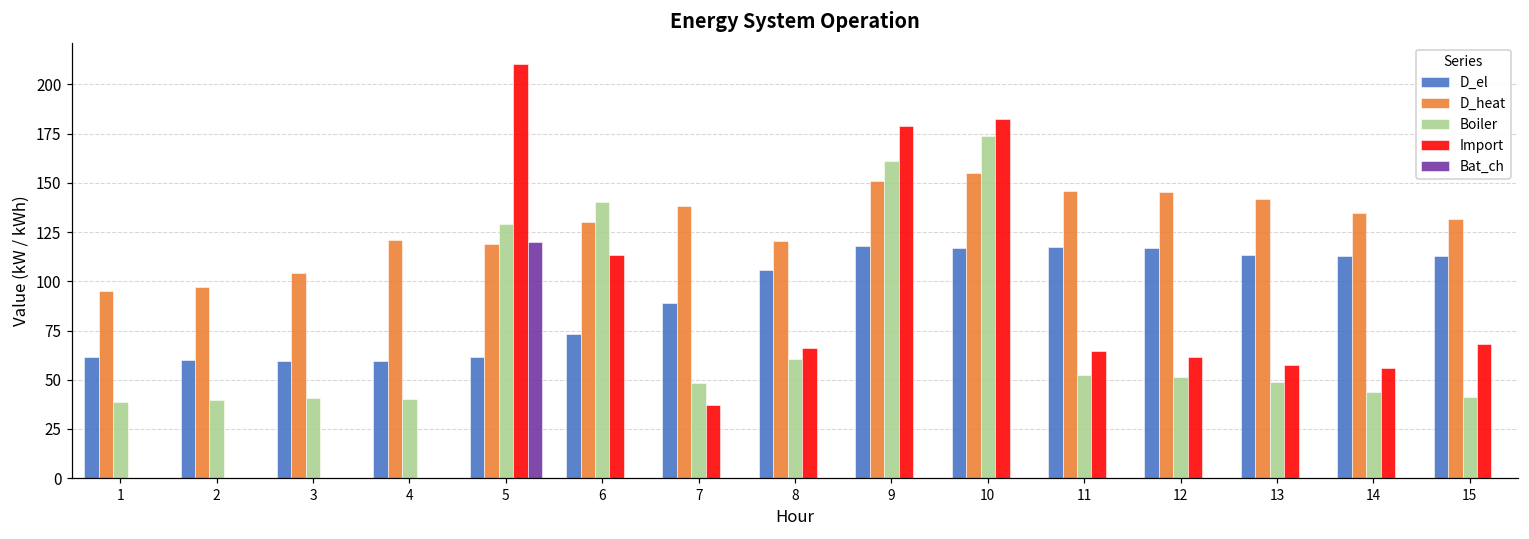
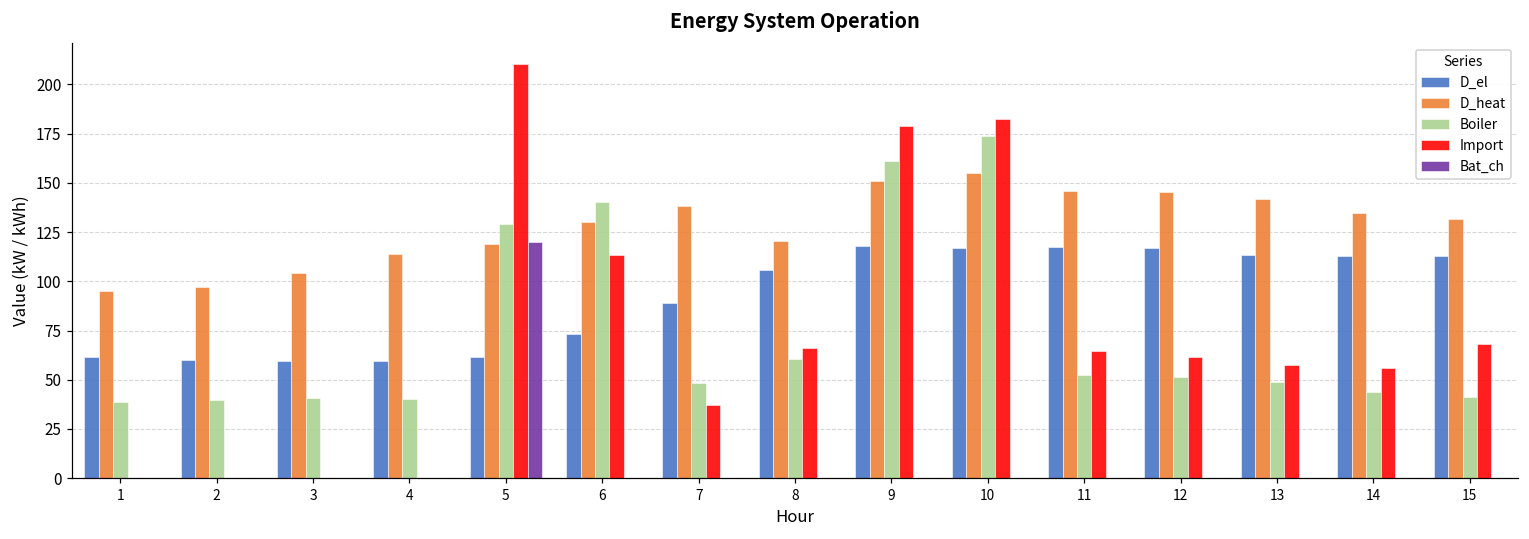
  {
    "D_el": {
      "1": 61,
      "2": 60,
      "3": 60,
      "4": 60,
      "5": 62,
      "6": 73,
      "7": 89,
      "8": 106,
      "9": 118,
      "10": 117,
      "11": 118,
      "12": 117,
      "13": 113,
      "14": 113,
      "15": 113
    },
    "D_heat": {
      "1": 95,
      "2": 97,
      "3": 104,
-     "4": 121,
+     "4": 114,
      "5": 119,
      "6": 130,
      "7": 138,
      "8": 120,
      "9": 151,
      "10": 155,
      "11": 146,
      "12": 145,
      "13": 142,
      "14": 135,
      "15": 131
    },
    "Boiler": {
      "1": 39,
      "2": 40,
      "3": 41,
      "4": 40,
      "5": 129,
      "6": 140,
      "7": 48,
      "8": 61,
      "9": 161,
      "10": 174,
      "11": 52,
      "12": 51,
      "13": 49,
      "14": 44,
      "15": 41
    },
    "Import": {
      "1": 0,
      "2": 0,
      "3": 0,
      "4": 0,
      "5": 211,
      "6": 113,
      "7": 37,
      "8": 66,
      "9": 179,
      "10": 182,
      "11": 65,
      "12": 61,
      "13": 58,
      "14": 56,
      "15": 68
    },
    "Bat_ch": {
      "1": 0,
      "2": 0,
      "3": 0,
      "4": 0,
      "5": 120,
      "6": 0,
      "7": 0,
      "8": 0,
      "9": 0,
      "10": 0,
      "11": 0,
      "12": 0,
      "13": 0,
      "14": 0,
      "15": 0
    }
  }
